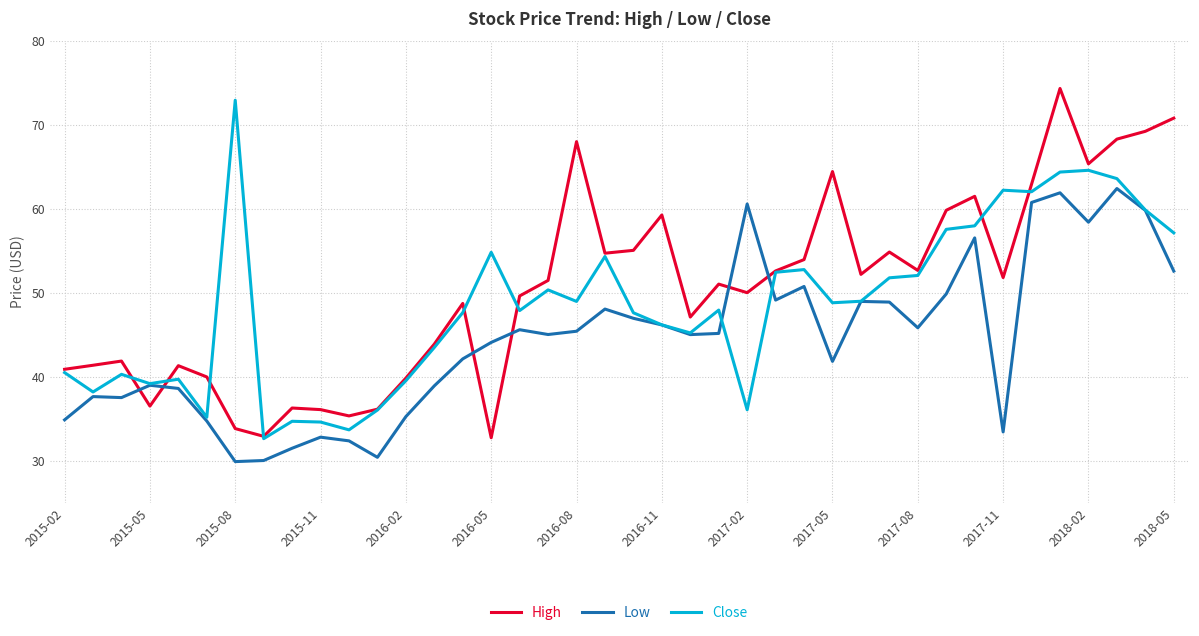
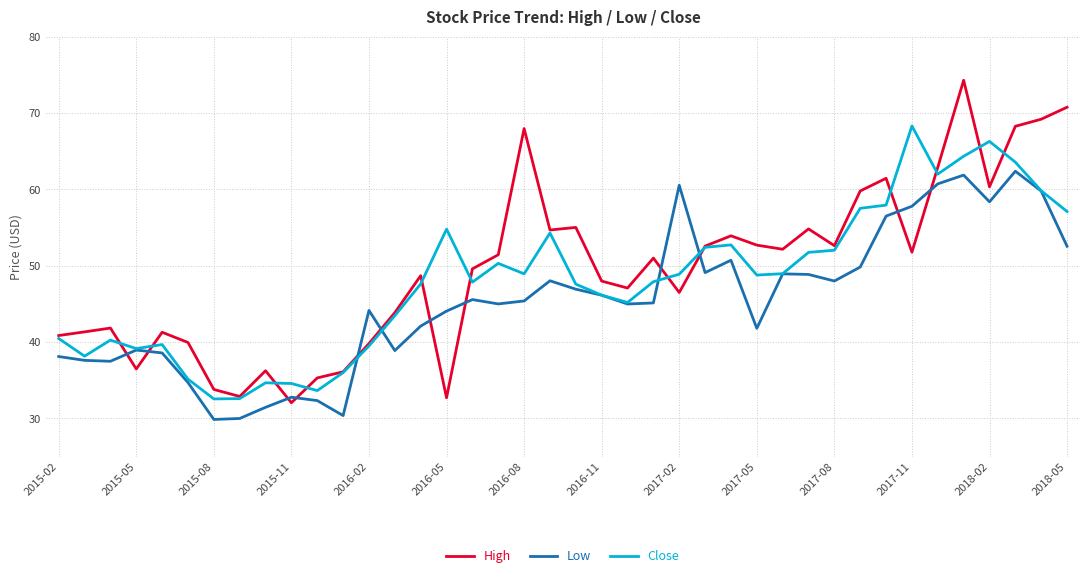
  {
    "High": {
      "2015-02": 41,
      "2015-05": 36,
      "2015-08": 34,
-     "2015-11": 36,
+     "2015-11": 32,
      "2016-05": 33,
      "2016-08": 68,
-     "2016-11": 59,
-     "2017-02": 50,
-     "2017-05": 64,
+     "2016-11": 48,
+     "2017-02": 47,
+     "2017-05": 53,
      "2017-08": 53,
      "2017-11": 52,
-     "2018-02": 65,
+     "2018-02": 60,
      "2018-05": 71
    },
    "Low": {
-     "2015-02": 35,
+     "2015-02": 38,
      "2015-08": 30,
      "2015-11": 33,
-     "2016-02": 35,
+     "2016-02": 44,
      "2016-05": 44,
      "2016-08": 45,
      "2017-02": 61,
      "2017-05": 42,
-     "2017-08": 46,
-     "2017-11": 33,
+     "2017-08": 48,
+     "2017-11": 58,
      "2018-02": 58,
      "2018-05": 53
    },
    "Close": {
      "2015-02": 40,
-     "2015-08": 73,
+     "2015-08": 33,
      "2015-11": 35,
      "2016-05": 55,
      "2016-08": 49,
-     "2017-02": 36,
+     "2017-02": 49,
      "2017-05": 49,
      "2017-08": 52,
-     "2017-11": 62,
-     "2018-02": 65,
+     "2017-11": 68,
+     "2018-02": 66,
      "2018-05": 57
    }
  }
